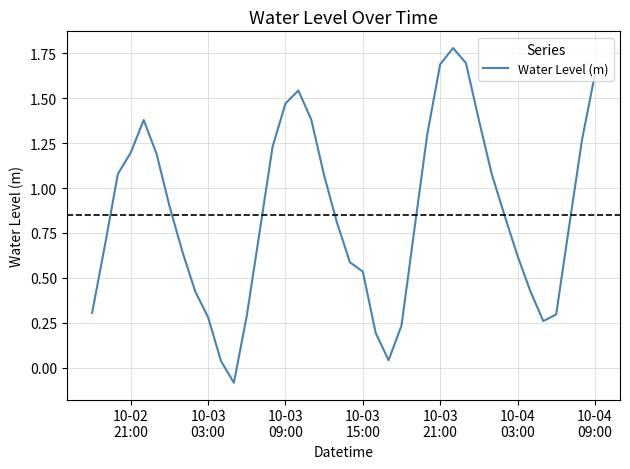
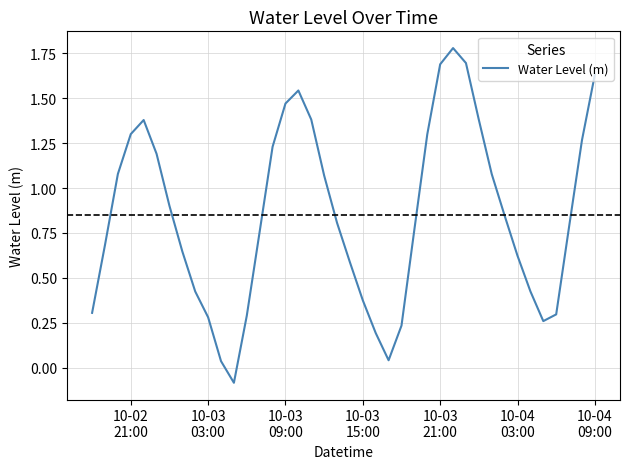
  {
-   "10-02 21:00": 1.20,
+   "10-02 21:00": 1.30,
    "10-03 03:00": 0.28,
    "10-03 09:00": 1.47,
-   "10-03 15:00": 0.53,
+   "10-03 15:00": 0.37,
    "10-03 21:00": 1.69,
    "10-04 03:00": 0.62
  }
